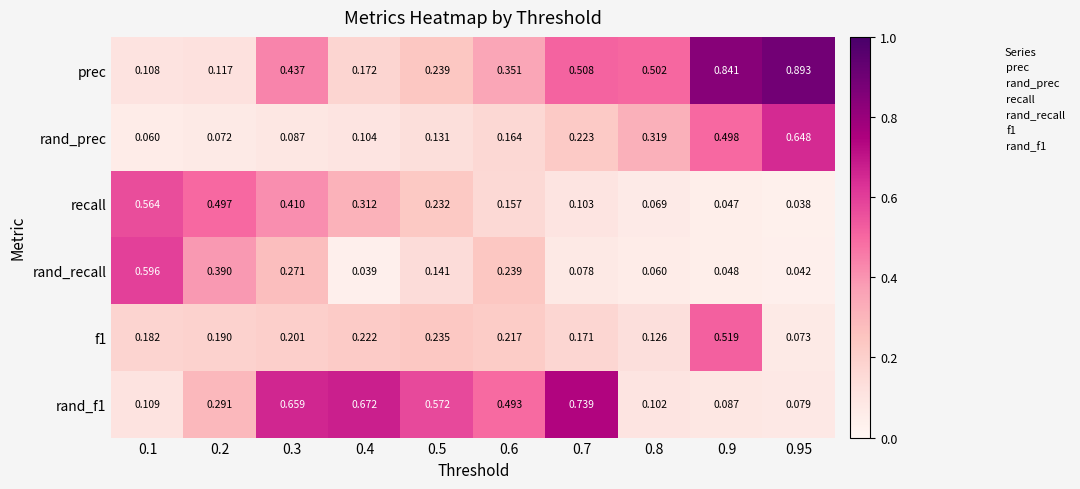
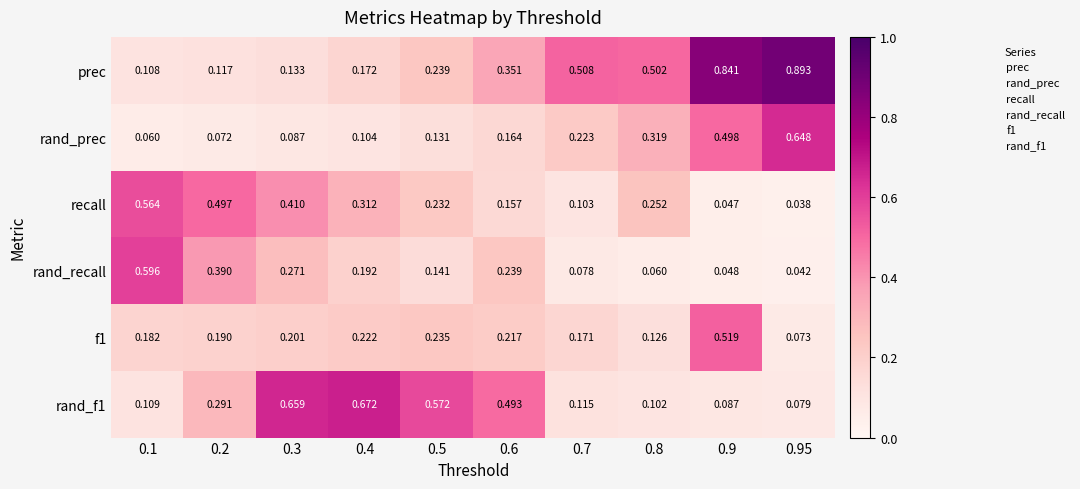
  {
    "prec": {
      "0.1": 0.108,
      "0.2": 0.117,
-     "0.3": 0.437,
+     "0.3": 0.133,
      "0.4": 0.172,
      "0.5": 0.239,
      "0.6": 0.351,
      "0.7": 0.508,
      "0.8": 0.502,
      "0.9": 0.841,
      "0.95": 0.893
    },
    "rand_prec": {
      "0.1": 0.060,
      "0.2": 0.072,
      "0.3": 0.087,
      "0.4": 0.104,
      "0.5": 0.131,
      "0.6": 0.164,
      "0.7": 0.223,
      "0.8": 0.319,
      "0.9": 0.498,
      "0.95": 0.648
    },
    "recall": {
      "0.1": 0.564,
      "0.2": 0.497,
      "0.3": 0.410,
      "0.4": 0.312,
      "0.5": 0.232,
      "0.6": 0.157,
      "0.7": 0.103,
-     "0.8": 0.069,
+     "0.8": 0.252,
      "0.9": 0.047,
      "0.95": 0.038
    },
    "rand_recall": {
      "0.1": 0.596,
      "0.2": 0.390,
      "0.3": 0.271,
-     "0.4": 0.039,
+     "0.4": 0.192,
      "0.5": 0.141,
      "0.6": 0.239,
      "0.7": 0.078,
      "0.8": 0.060,
      "0.9": 0.048,
      "0.95": 0.042
    },
    "f1": {
      "0.1": 0.182,
      "0.2": 0.190,
      "0.3": 0.201,
      "0.4": 0.222,
      "0.5": 0.235,
      "0.6": 0.217,
      "0.7": 0.171,
      "0.8": 0.126,
      "0.9": 0.519,
      "0.95": 0.073
    },
    "rand_f1": {
      "0.1": 0.109,
      "0.2": 0.291,
      "0.3": 0.659,
      "0.4": 0.672,
      "0.5": 0.572,
      "0.6": 0.493,
-     "0.7": 0.739,
+     "0.7": 0.115,
      "0.8": 0.102,
      "0.9": 0.087,
      "0.95": 0.079
    }
  }
